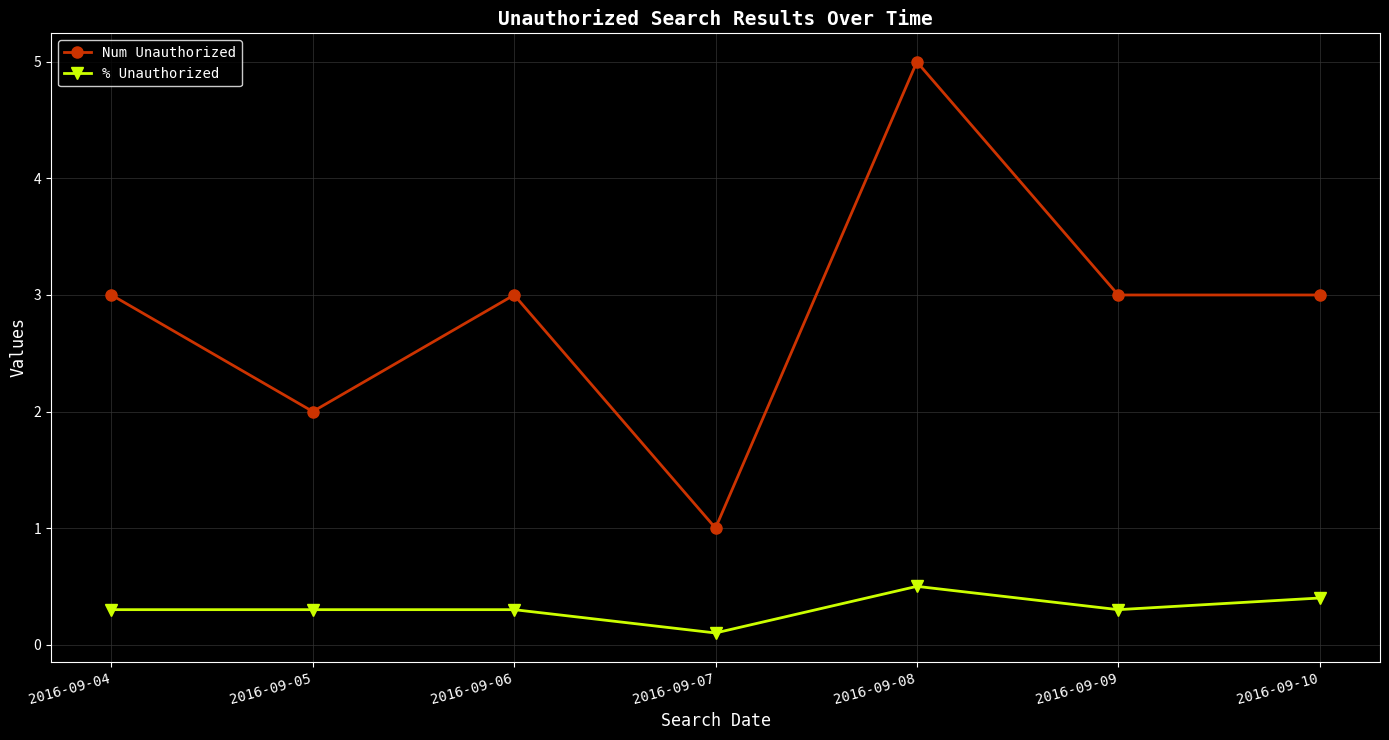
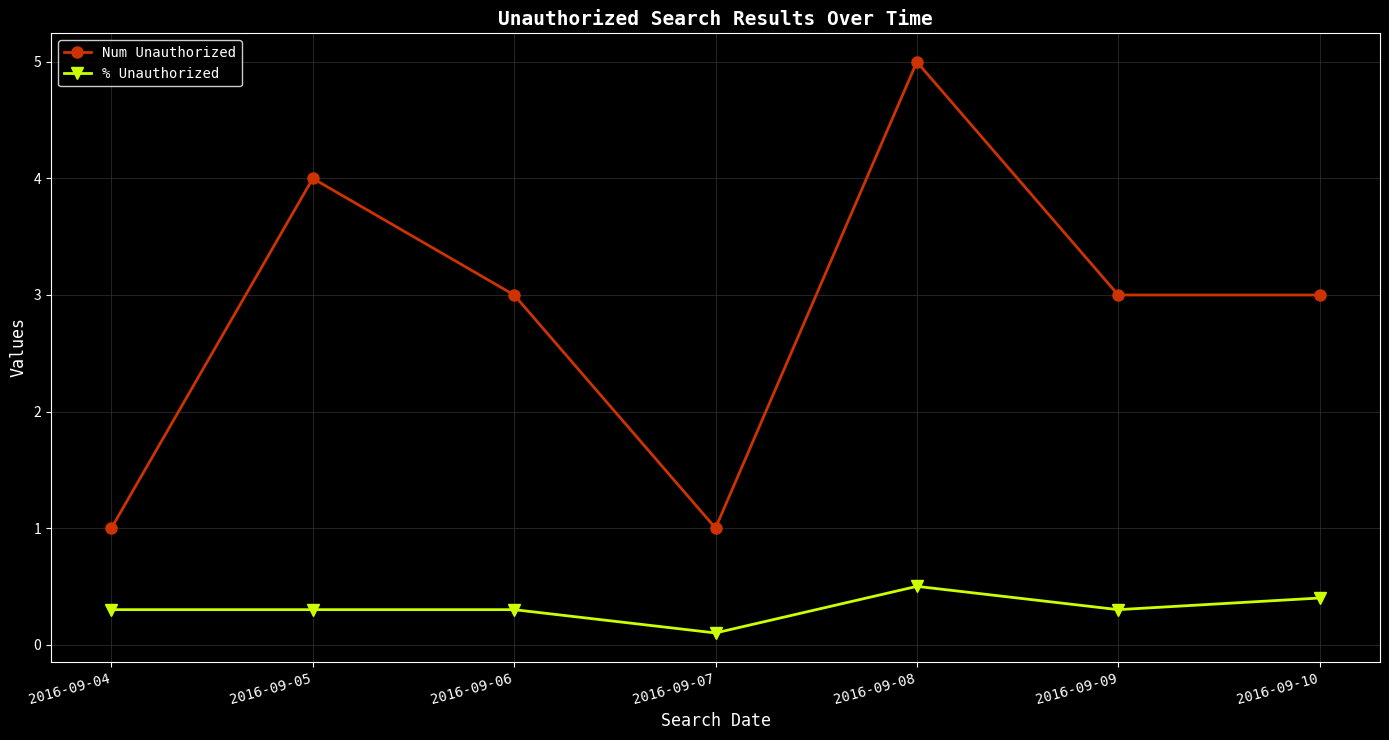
  {
    "Num Unauthorized": {
-     "2016-09-04": 3,
-     "2016-09-05": 2,
+     "2016-09-04": 1,
+     "2016-09-05": 4,
      "2016-09-06": 3,
      "2016-09-07": 1,
      "2016-09-08": 5,
      "2016-09-09": 3,
      "2016-09-10": 3
    },
    "% Unauthorized": {
      "2016-09-04": 0.30,
      "2016-09-05": 0.30,
      "2016-09-06": 0.30,
      "2016-09-07": 0.10,
      "2016-09-08": 0.50,
      "2016-09-09": 0.30,
      "2016-09-10": 0.40
    }
  }
